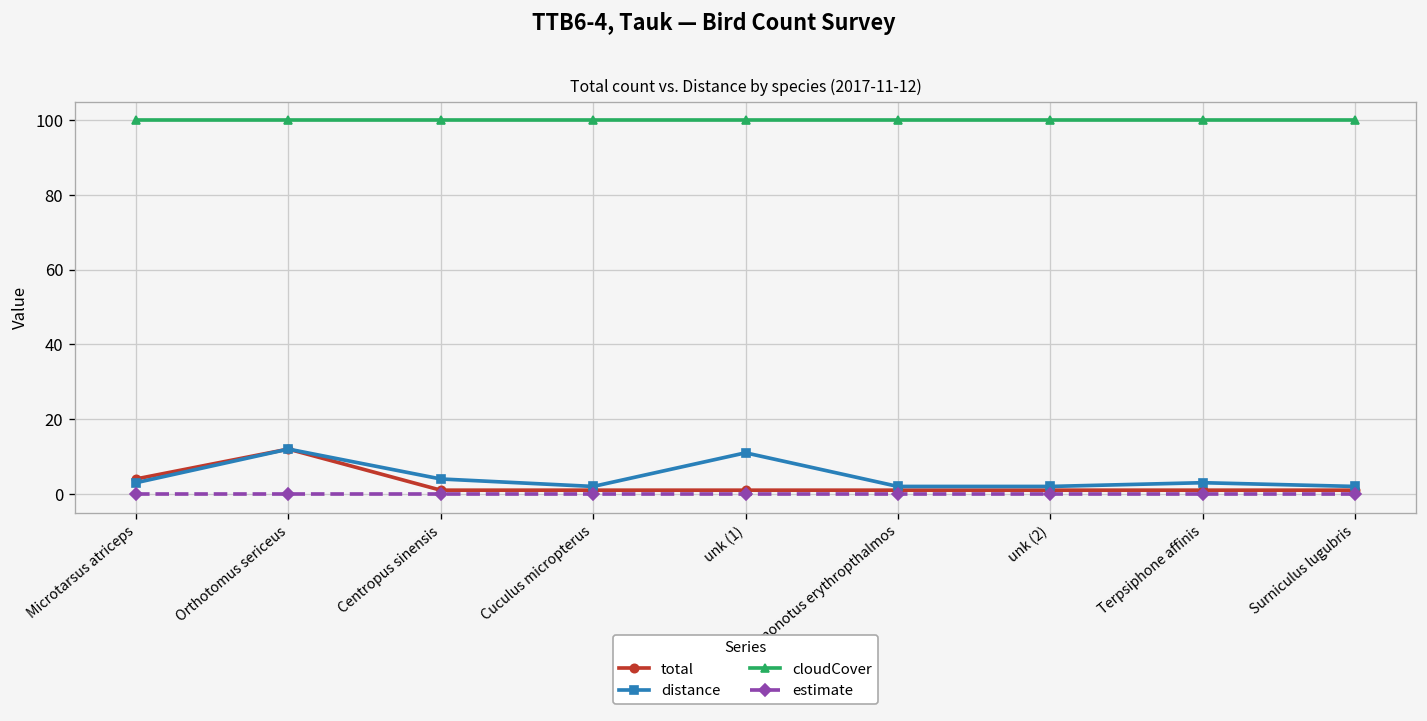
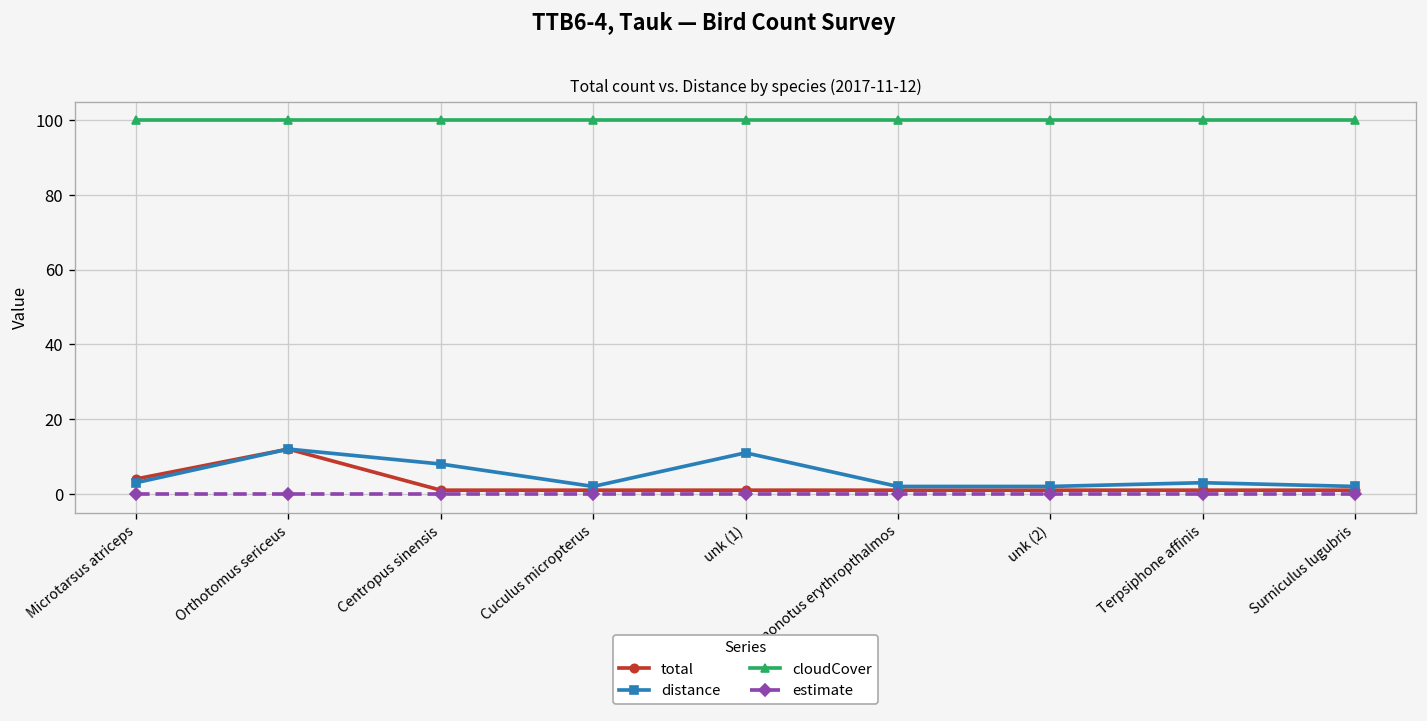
  {
    "total": {
      "Microtarsus atriceps": 4,
      "Centropus sinensis": 1,
      "Cuculus micropterus": 1,
      "unk (1)": 1,
      "Pycnonotus erythropthalmos": 1,
      "unk (2)": 1,
      "Terpsiphone affinis": 1,
      "Surniculus lugubris": 1
    },
    "distance": {
      "Microtarsus atriceps": 3,
-     "Centropus sinensis": 4,
+     "Centropus sinensis": 8,
      "Cuculus micropterus": 2,
      "unk (1)": 11,
      "Pycnonotus erythropthalmos": 2,
      "unk (2)": 2,
      "Terpsiphone affinis": 3,
      "Surniculus lugubris": 2
    },
    "cloudCover": {
      "Microtarsus atriceps": 100,
      "Orthotomus sericeus": 100,
      "Centropus sinensis": 100,
      "Cuculus micropterus": 100,
      "unk (1)": 100,
      "Pycnonotus erythropthalmos": 100,
      "unk (2)": 100,
      "Terpsiphone affinis": 100,
      "Surniculus lugubris": 100
    },
    "estimate": {
      "Microtarsus atriceps": 0,
      "Orthotomus sericeus": 0,
      "Centropus sinensis": 0,
      "Cuculus micropterus": 0,
      "unk (1)": 0,
      "Pycnonotus erythropthalmos": 0,
      "unk (2)": 0,
      "Terpsiphone affinis": 0,
      "Surniculus lugubris": 0
    }
  }
